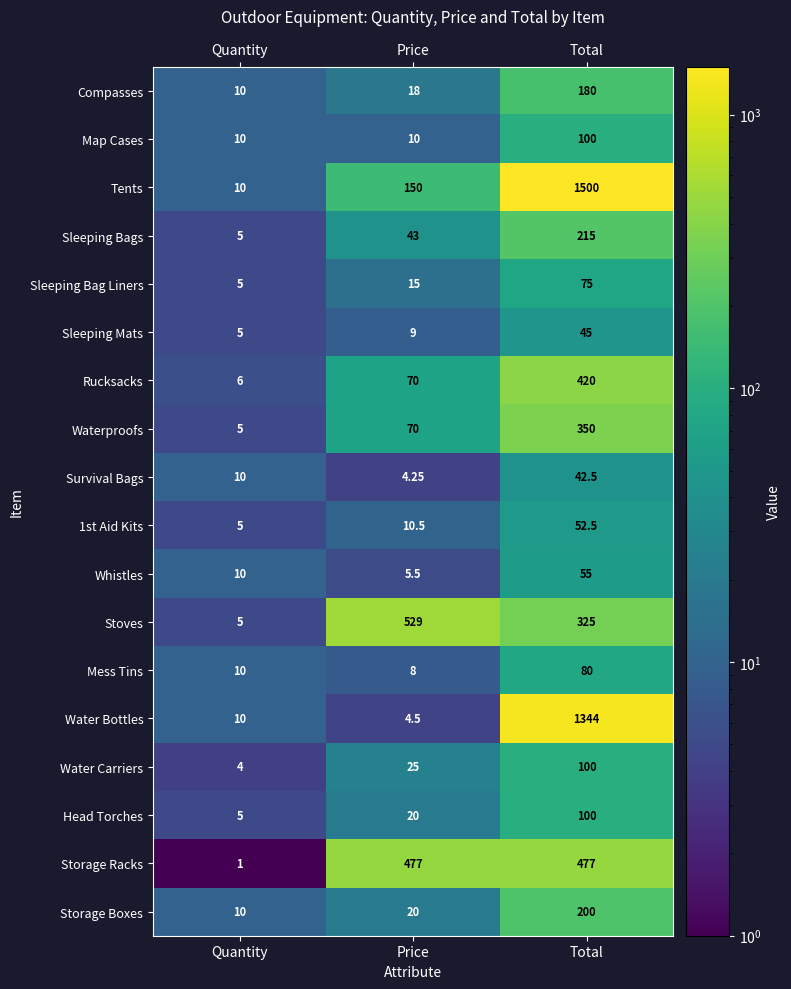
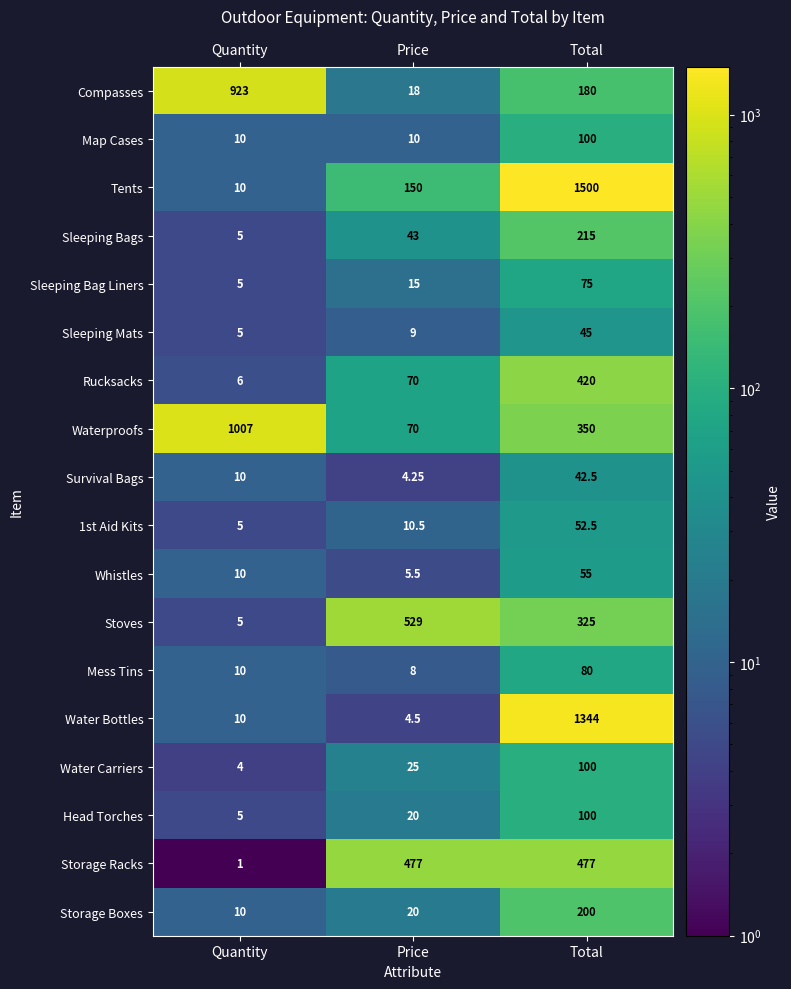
  {
    "Compasses": {
-     "Quantity": 10,
+     "Quantity": 923,
      "Price": 18,
      "Total": 180
    },
    "Map Cases": {
      "Quantity": 10,
      "Price": 10,
      "Total": 100
    },
    "Tents": {
      "Quantity": 10,
      "Price": 150,
      "Total": 1500
    },
    "Sleeping Bags": {
      "Quantity": 5,
      "Price": 43,
      "Total": 215
    },
    "Sleeping Bag Liners": {
      "Quantity": 5,
      "Price": 15,
      "Total": 75
    },
    "Sleeping Mats": {
      "Quantity": 5,
      "Price": 9,
      "Total": 45
    },
    "Rucksacks": {
      "Quantity": 6,
      "Price": 70,
      "Total": 420
    },
    "Waterproofs": {
-     "Quantity": 5,
+     "Quantity": 1007,
      "Price": 70,
      "Total": 350
    },
    "Survival Bags": {
      "Quantity": 10,
      "Price": 4.25,
      "Total": 42.5
    },
    "1st Aid Kits": {
      "Quantity": 5,
      "Price": 10.5,
      "Total": 52.5
    },
    "Whistles": {
      "Quantity": 10,
      "Price": 5.5,
      "Total": 55
    },
    "Stoves": {
      "Quantity": 5,
      "Price": 529,
      "Total": 325
    },
    "Mess Tins": {
      "Quantity": 10,
      "Price": 8,
      "Total": 80
    },
    "Water Bottles": {
      "Quantity": 10,
      "Price": 4.5,
      "Total": 1344
    },
    "Water Carriers": {
      "Quantity": 4,
      "Price": 25,
      "Total": 100
    },
    "Head Torches": {
      "Quantity": 5,
      "Price": 20,
      "Total": 100
    },
    "Storage Racks": {
      "Quantity": 1,
      "Price": 477,
      "Total": 477
    },
    "Storage Boxes": {
      "Quantity": 10,
      "Price": 20,
      "Total": 200
    }
  }
